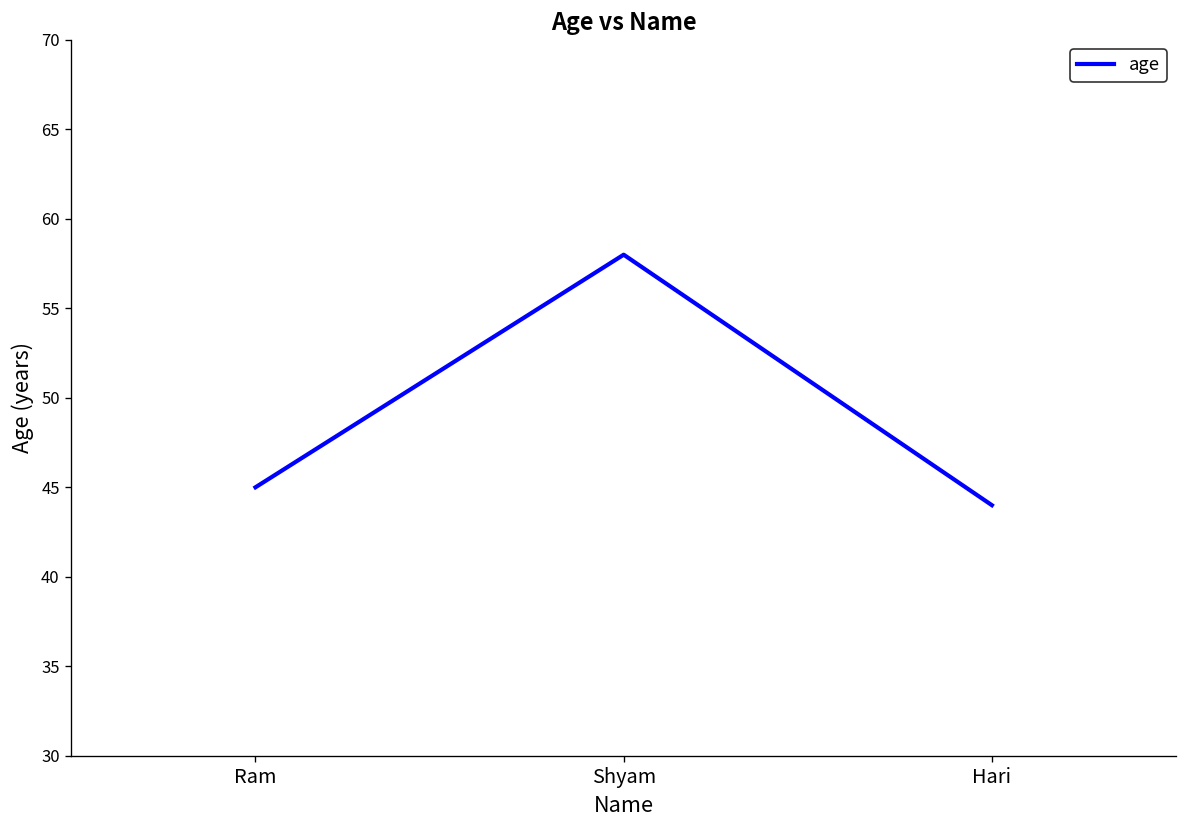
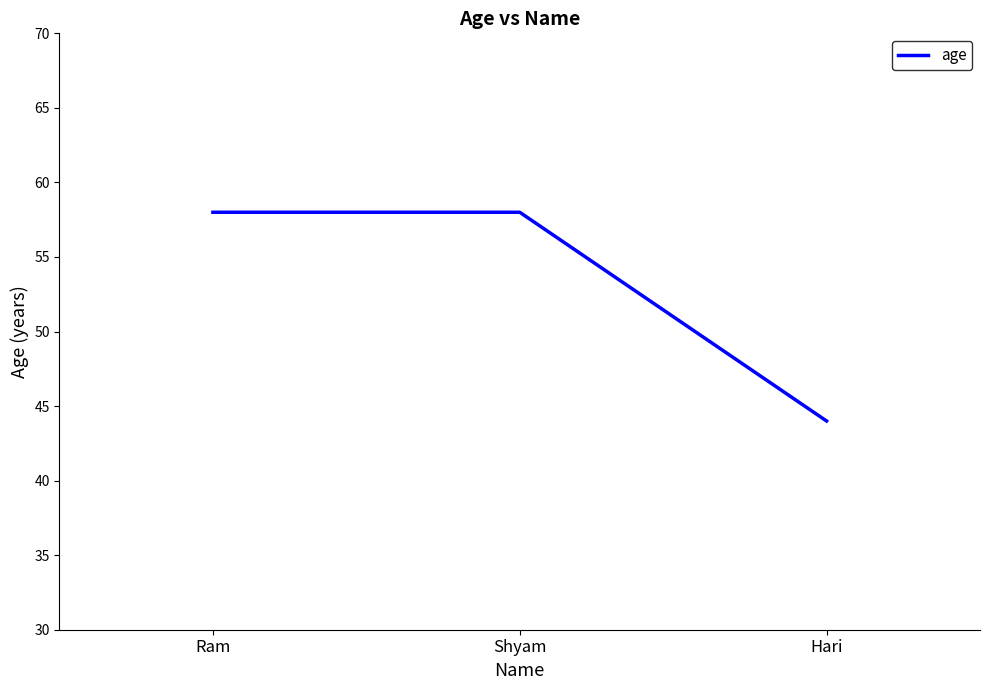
  {
-   "Ram": 45,
+   "Ram": 58,
    "Shyam": 58,
    "Hari": 44
  }
